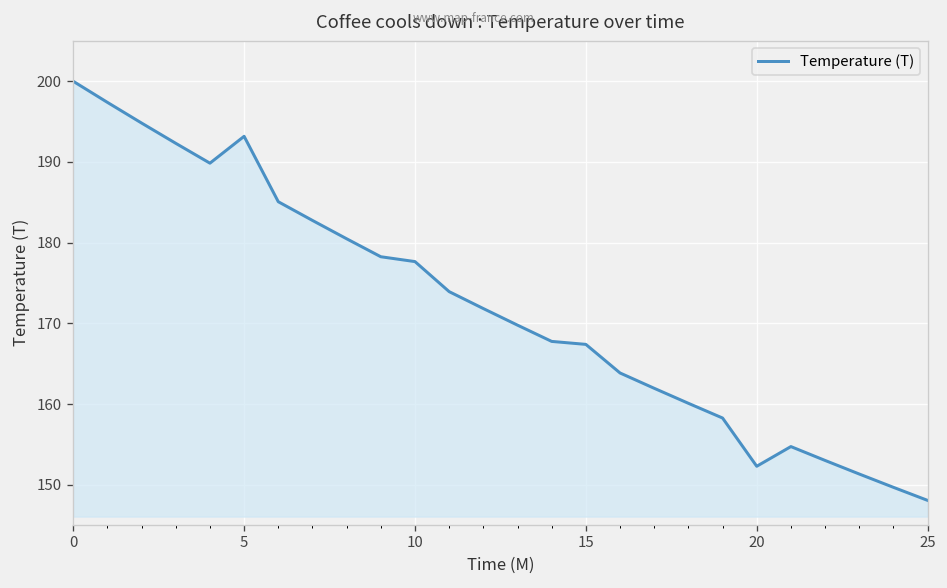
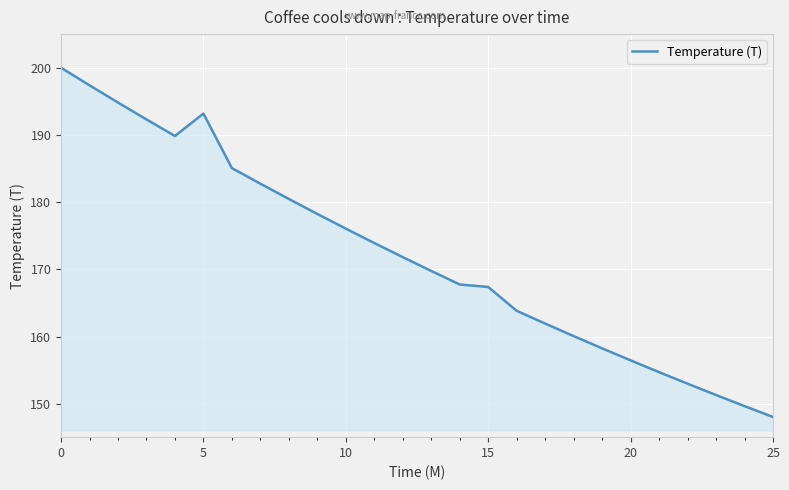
  {
    "0": 200,
    "5": 193,
-   "10": 178,
+   "10": 176,
    "15": 167,
-   "20": 152,
+   "20": 156,
    "25": 148
  }
